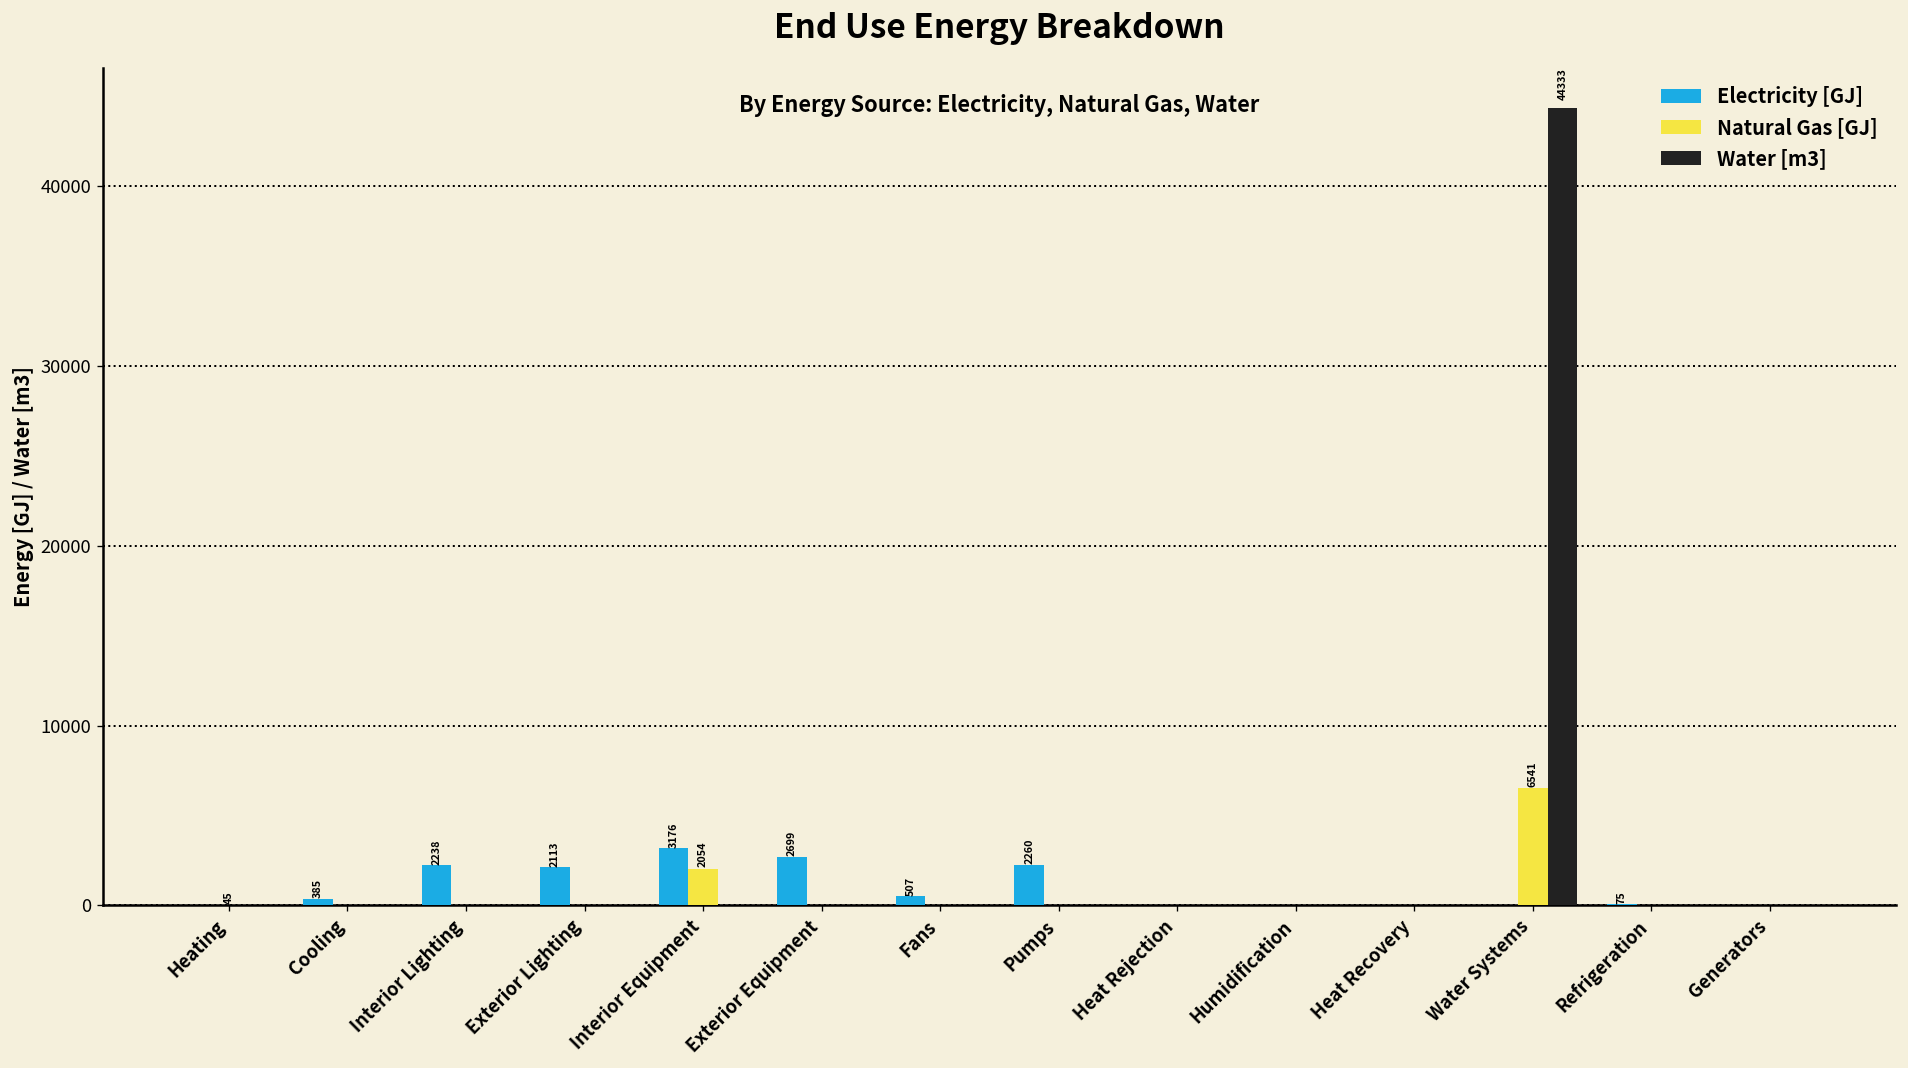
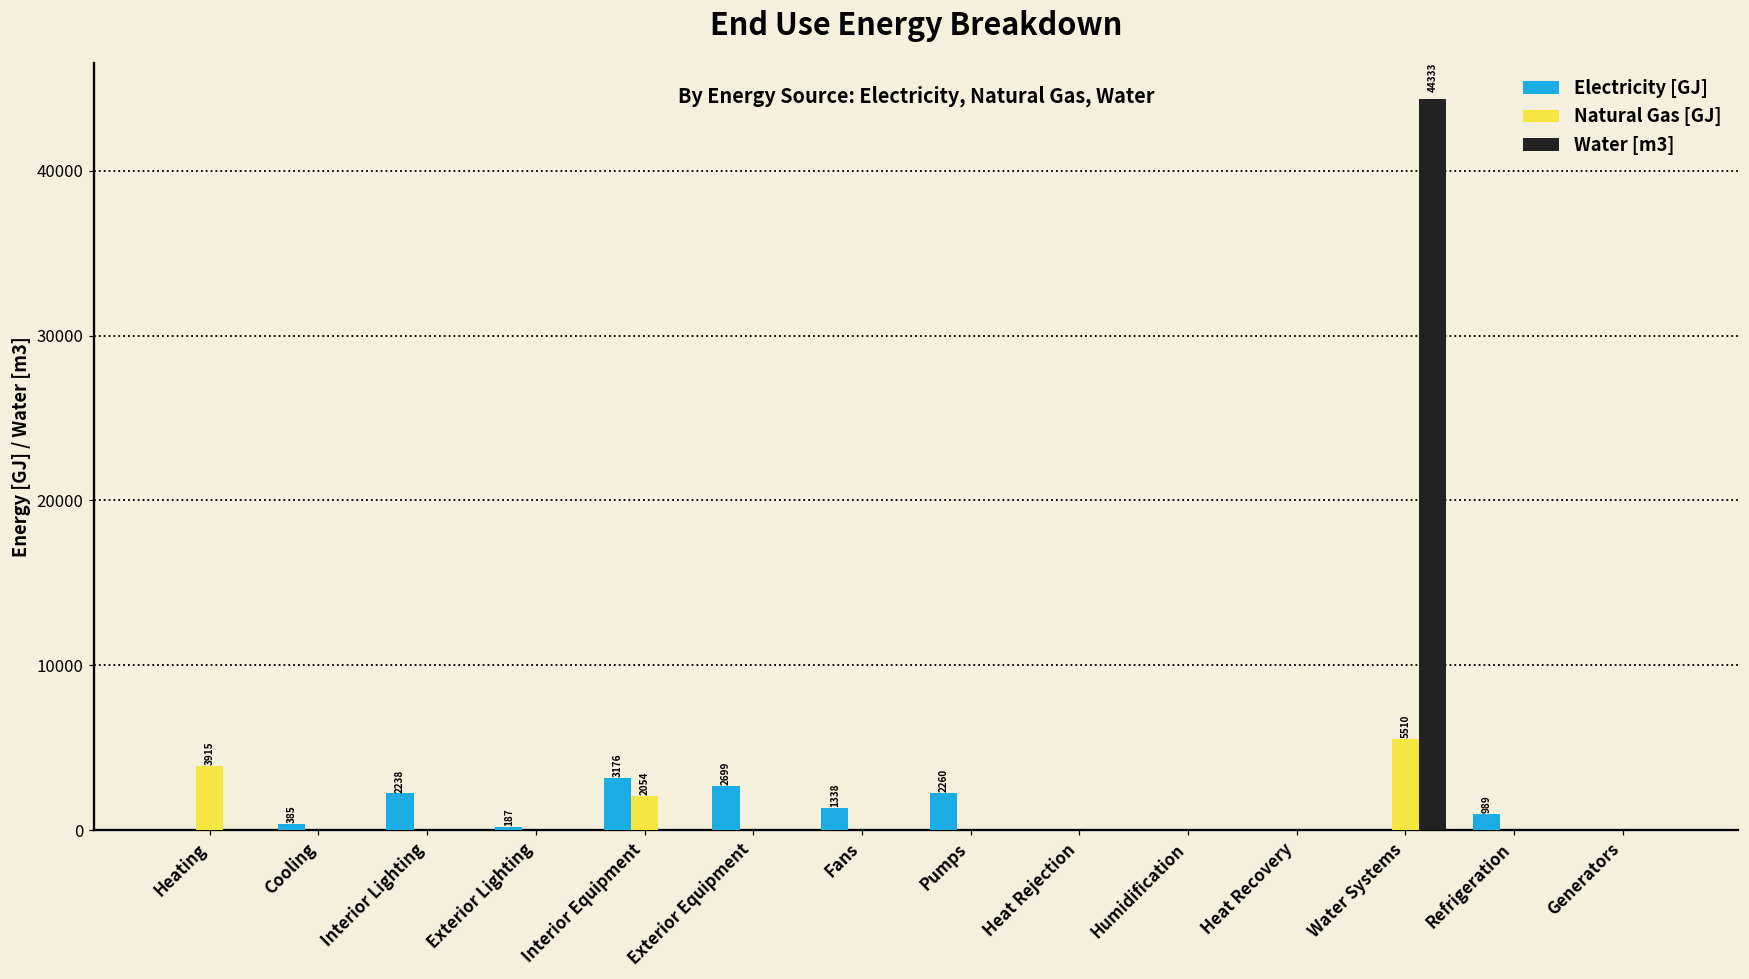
  {
    "Electricity [GJ]": {
      "Cooling": 385,
      "Interior Lighting": 2238,
-     "Exterior Lighting": 2113,
+     "Exterior Lighting": 187,
      "Interior Equipment": 3176,
      "Exterior Equipment": 2699,
-     "Fans": 507,
+     "Fans": 1338,
      "Pumps": 2260,
-     "Refrigeration": 75
+     "Refrigeration": 989
    },
    "Natural Gas [GJ]": {
-     "Heating": 45,
+     "Heating": 3915,
      "Interior Equipment": 2054,
-     "Water Systems": 6541
+     "Water Systems": 5510
    },
    "Water [m3]": {
      "Water Systems": 44333
    }
  }
